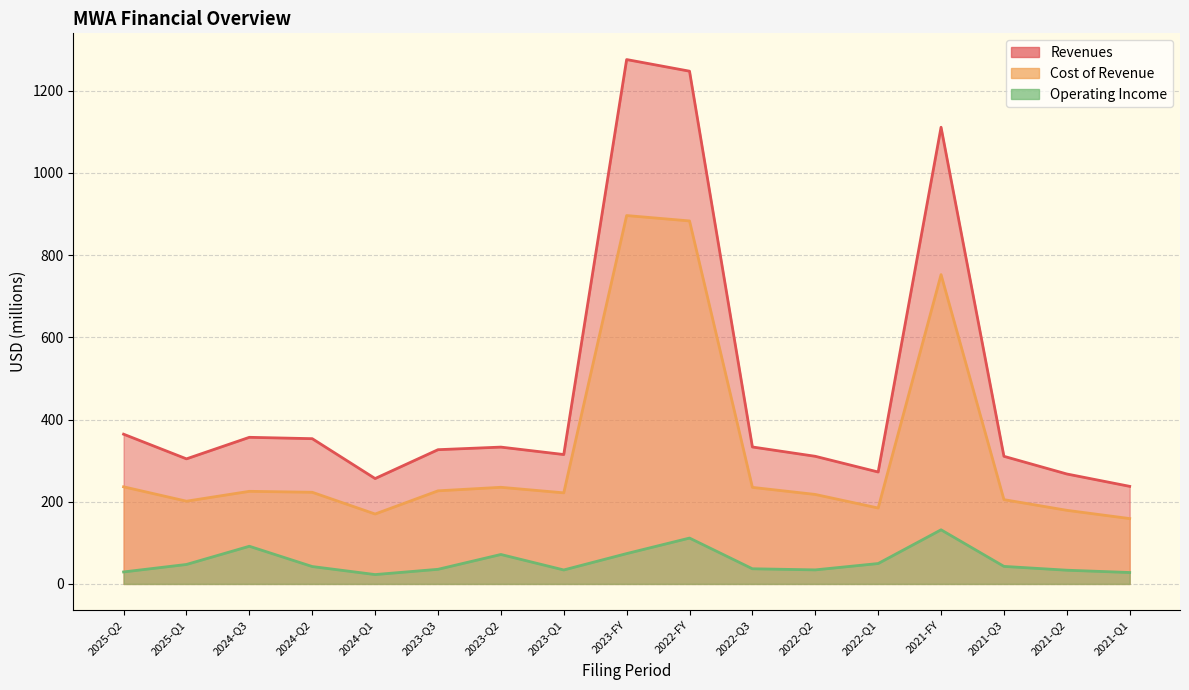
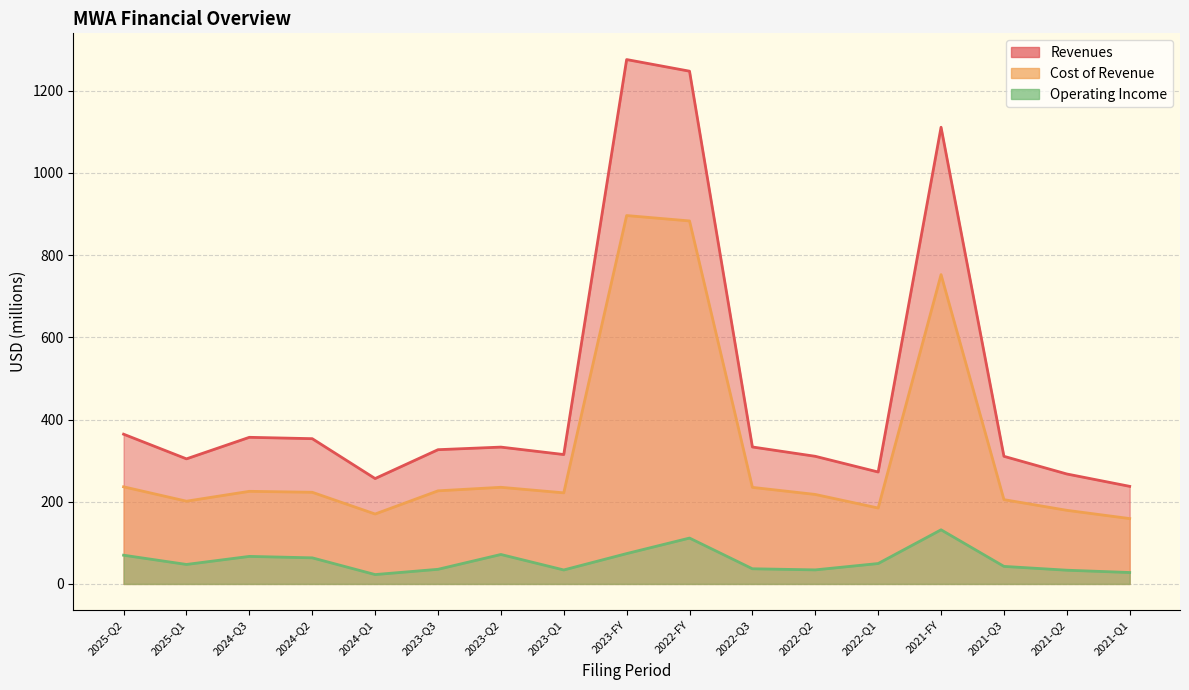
  {
    "Operating Income": {
-     "2025-Q2": 30,
+     "2025-Q2": 70,
      "2025-Q1": 50,
-     "2024-Q3": 90,
-     "2024-Q2": 40,
+     "2024-Q3": 70,
+     "2024-Q2": 60,
      "2024-Q1": 20,
      "2023-Q3": 40,
      "2023-Q2": 70,
      "2023-Q1": 30,
      "2023-FY": 70,
      "2022-FY": 110,
      "2022-Q3": 40,
      "2022-Q2": 30,
      "2022-Q1": 50,
      "2021-FY": 130,
      "2021-Q3": 40,
      "2021-Q2": 30,
      "2021-Q1": 30
    }
  }
